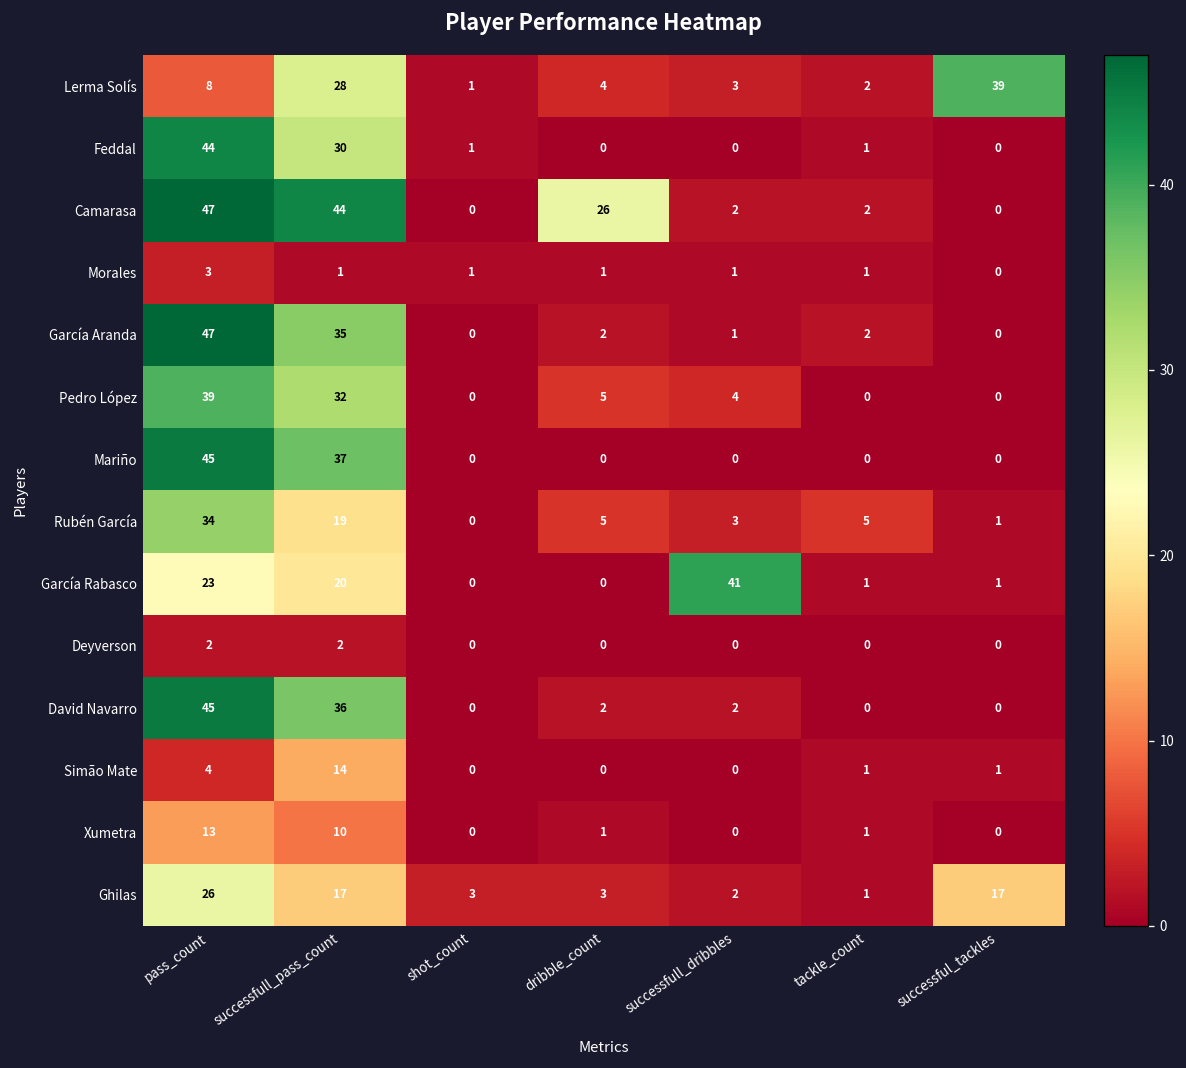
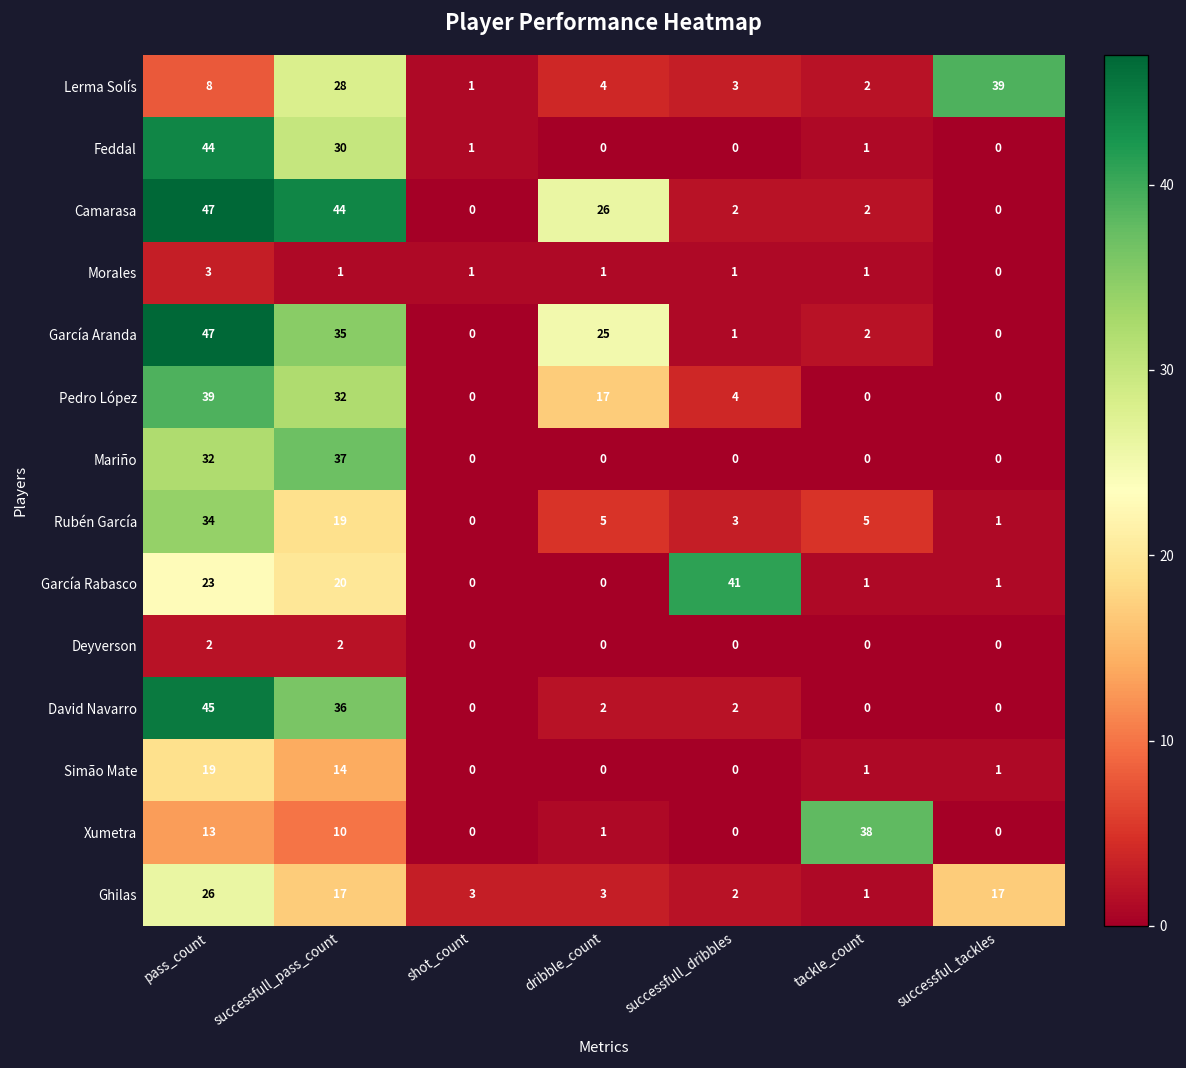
  {
    "Lerma Solís": {
      "pass_count": 8,
      "successfull_pass_count": 28,
      "shot_count": 1,
      "dribble_count": 4,
      "successfull_dribbles": 3,
      "tackle_count": 2,
      "successful_tackles": 39
    },
    "Feddal": {
      "pass_count": 44,
      "successfull_pass_count": 30,
      "shot_count": 1,
      "dribble_count": 0,
      "successfull_dribbles": 0,
      "tackle_count": 1,
      "successful_tackles": 0
    },
    "Camarasa": {
      "pass_count": 47,
      "successfull_pass_count": 44,
      "shot_count": 0,
      "dribble_count": 26,
      "successfull_dribbles": 2,
      "tackle_count": 2,
      "successful_tackles": 0
    },
    "Morales": {
      "pass_count": 3,
      "successfull_pass_count": 1,
      "shot_count": 1,
      "dribble_count": 1,
      "successfull_dribbles": 1,
      "tackle_count": 1,
      "successful_tackles": 0
    },
    "García Aranda": {
      "pass_count": 47,
      "successfull_pass_count": 35,
      "shot_count": 0,
-     "dribble_count": 2,
+     "dribble_count": 25,
      "successfull_dribbles": 1,
      "tackle_count": 2,
      "successful_tackles": 0
    },
    "Pedro López": {
      "pass_count": 39,
      "successfull_pass_count": 32,
      "shot_count": 0,
-     "dribble_count": 5,
+     "dribble_count": 17,
      "successfull_dribbles": 4,
      "tackle_count": 0,
      "successful_tackles": 0
    },
    "Mariño": {
-     "pass_count": 45,
+     "pass_count": 32,
      "successfull_pass_count": 37,
      "shot_count": 0,
      "dribble_count": 0,
      "successfull_dribbles": 0,
      "tackle_count": 0,
      "successful_tackles": 0
    },
    "Rubén García": {
      "pass_count": 34,
      "successfull_pass_count": 19,
      "shot_count": 0,
      "dribble_count": 5,
      "successfull_dribbles": 3,
      "tackle_count": 5,
      "successful_tackles": 1
    },
    "García Rabasco": {
      "pass_count": 23,
      "successfull_pass_count": 20,
      "shot_count": 0,
      "dribble_count": 0,
      "successfull_dribbles": 41,
      "tackle_count": 1,
      "successful_tackles": 1
    },
    "Deyverson": {
      "pass_count": 2,
      "successfull_pass_count": 2,
      "shot_count": 0,
      "dribble_count": 0,
      "successfull_dribbles": 0,
      "tackle_count": 0,
      "successful_tackles": 0
    },
    "David Navarro": {
      "pass_count": 45,
      "successfull_pass_count": 36,
      "shot_count": 0,
      "dribble_count": 2,
      "successfull_dribbles": 2,
      "tackle_count": 0,
      "successful_tackles": 0
    },
    "Simão Mate": {
-     "pass_count": 4,
+     "pass_count": 19,
      "successfull_pass_count": 14,
      "shot_count": 0,
      "dribble_count": 0,
      "successfull_dribbles": 0,
      "tackle_count": 1,
      "successful_tackles": 1
    },
    "Xumetra": {
      "pass_count": 13,
      "successfull_pass_count": 10,
      "shot_count": 0,
      "dribble_count": 1,
      "successfull_dribbles": 0,
-     "tackle_count": 1,
+     "tackle_count": 38,
      "successful_tackles": 0
    },
    "Ghilas": {
      "pass_count": 26,
      "successfull_pass_count": 17,
      "shot_count": 3,
      "dribble_count": 3,
      "successfull_dribbles": 2,
      "tackle_count": 1,
      "successful_tackles": 17
    }
  }
